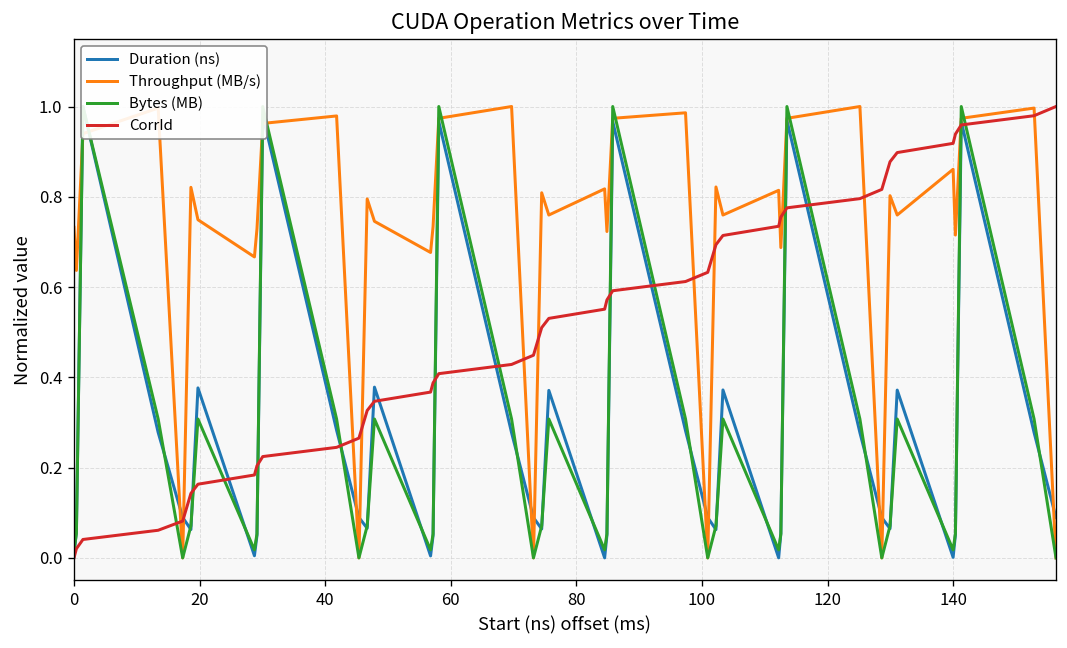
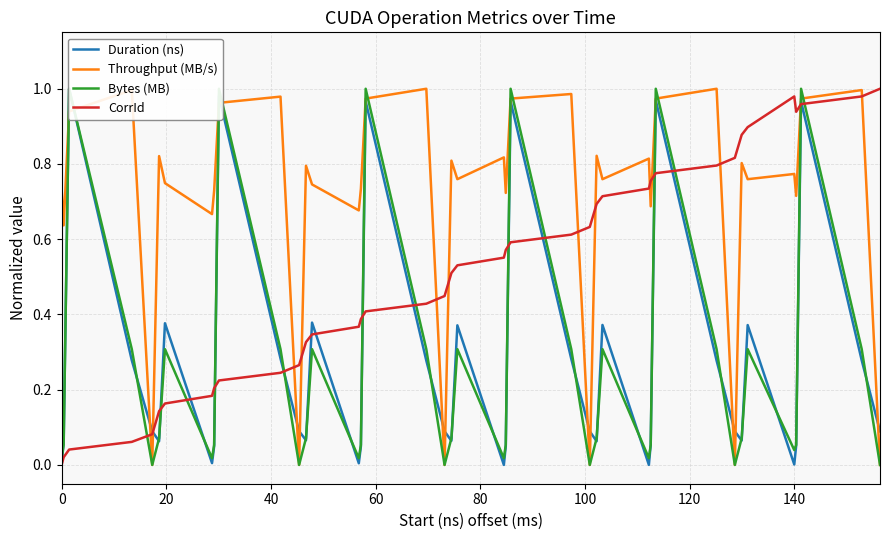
  {
    "Duration (ns)": {
      "140": 0.00
    },
    "Throughput (MB/s)": {
      "0": 0.73,
-     "140": 0.86
+     "140": 0.77
    },
    "Bytes (MB)": {
-     "140": 0.02
+     "140": 0.04
    },
    "CorrId": {
-     "140": 0.92
+     "140": 0.98
    }
  }
